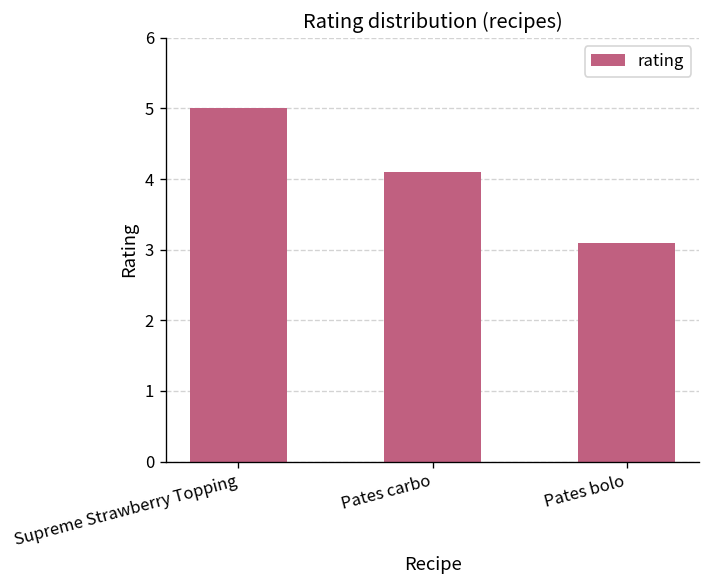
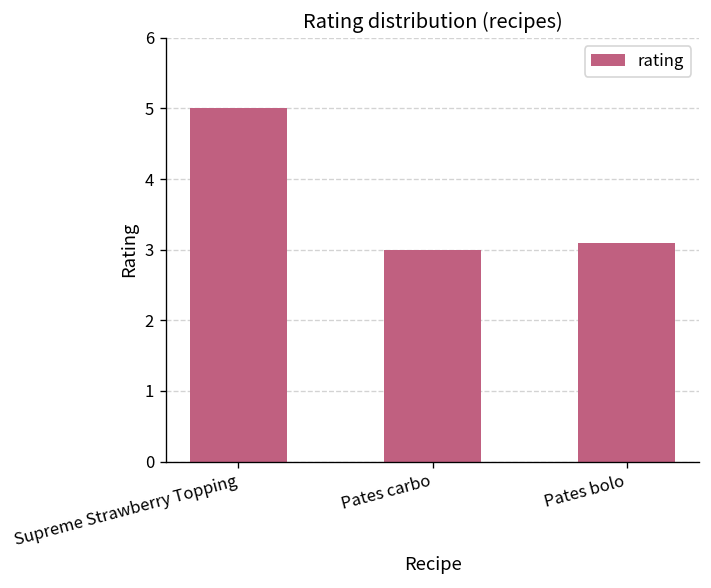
  {
    "Supreme Strawberry Topping": 5.0,
-   "Pates carbo": 4.1,
+   "Pates carbo": 3.0,
    "Pates bolo": 3.1
  }
